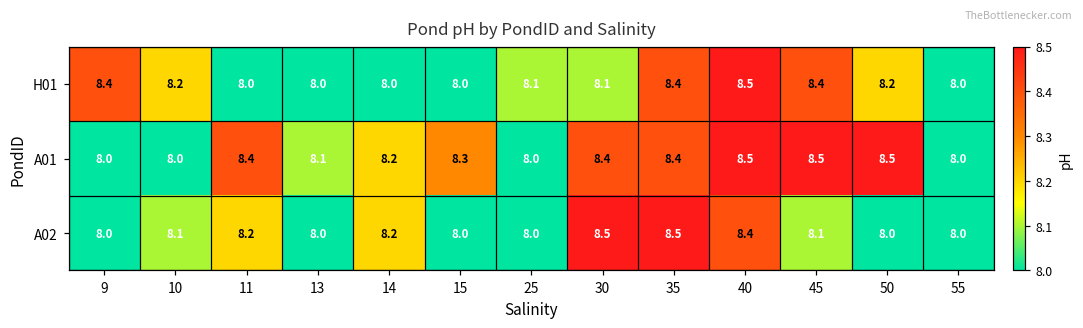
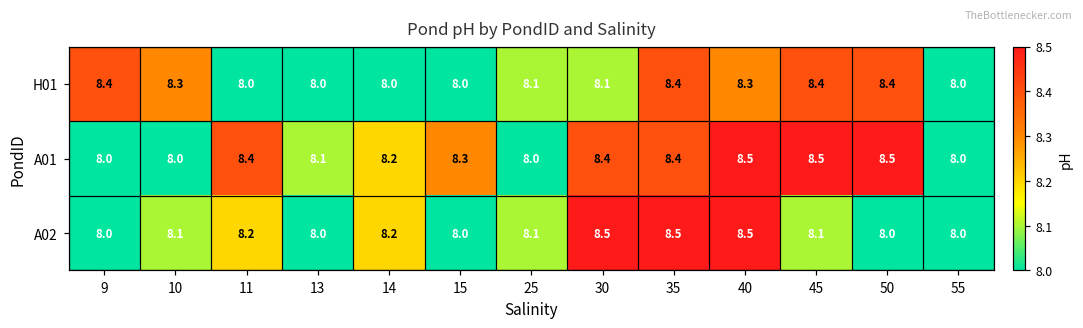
  {
    "H01": {
      "9": 8.4,
-     "10": 8.2,
+     "10": 8.3,
      "11": 8.0,
      "13": 8.0,
      "14": 8.0,
      "15": 8.0,
      "25": 8.1,
      "30": 8.1,
      "35": 8.4,
-     "40": 8.5,
+     "40": 8.3,
      "45": 8.4,
-     "50": 8.2,
+     "50": 8.4,
      "55": 8.0
    },
    "A01": {
      "9": 8.0,
      "10": 8.0,
      "11": 8.4,
      "13": 8.1,
      "14": 8.2,
      "15": 8.3,
      "25": 8.0,
      "30": 8.4,
      "35": 8.4,
      "40": 8.5,
      "45": 8.5,
      "50": 8.5,
      "55": 8.0
    },
    "A02": {
      "9": 8.0,
      "10": 8.1,
      "11": 8.2,
      "13": 8.0,
      "14": 8.2,
      "15": 8.0,
-     "25": 8.0,
+     "25": 8.1,
      "30": 8.5,
      "35": 8.5,
-     "40": 8.4,
+     "40": 8.5,
      "45": 8.1,
      "50": 8.0,
      "55": 8.0
    }
  }
